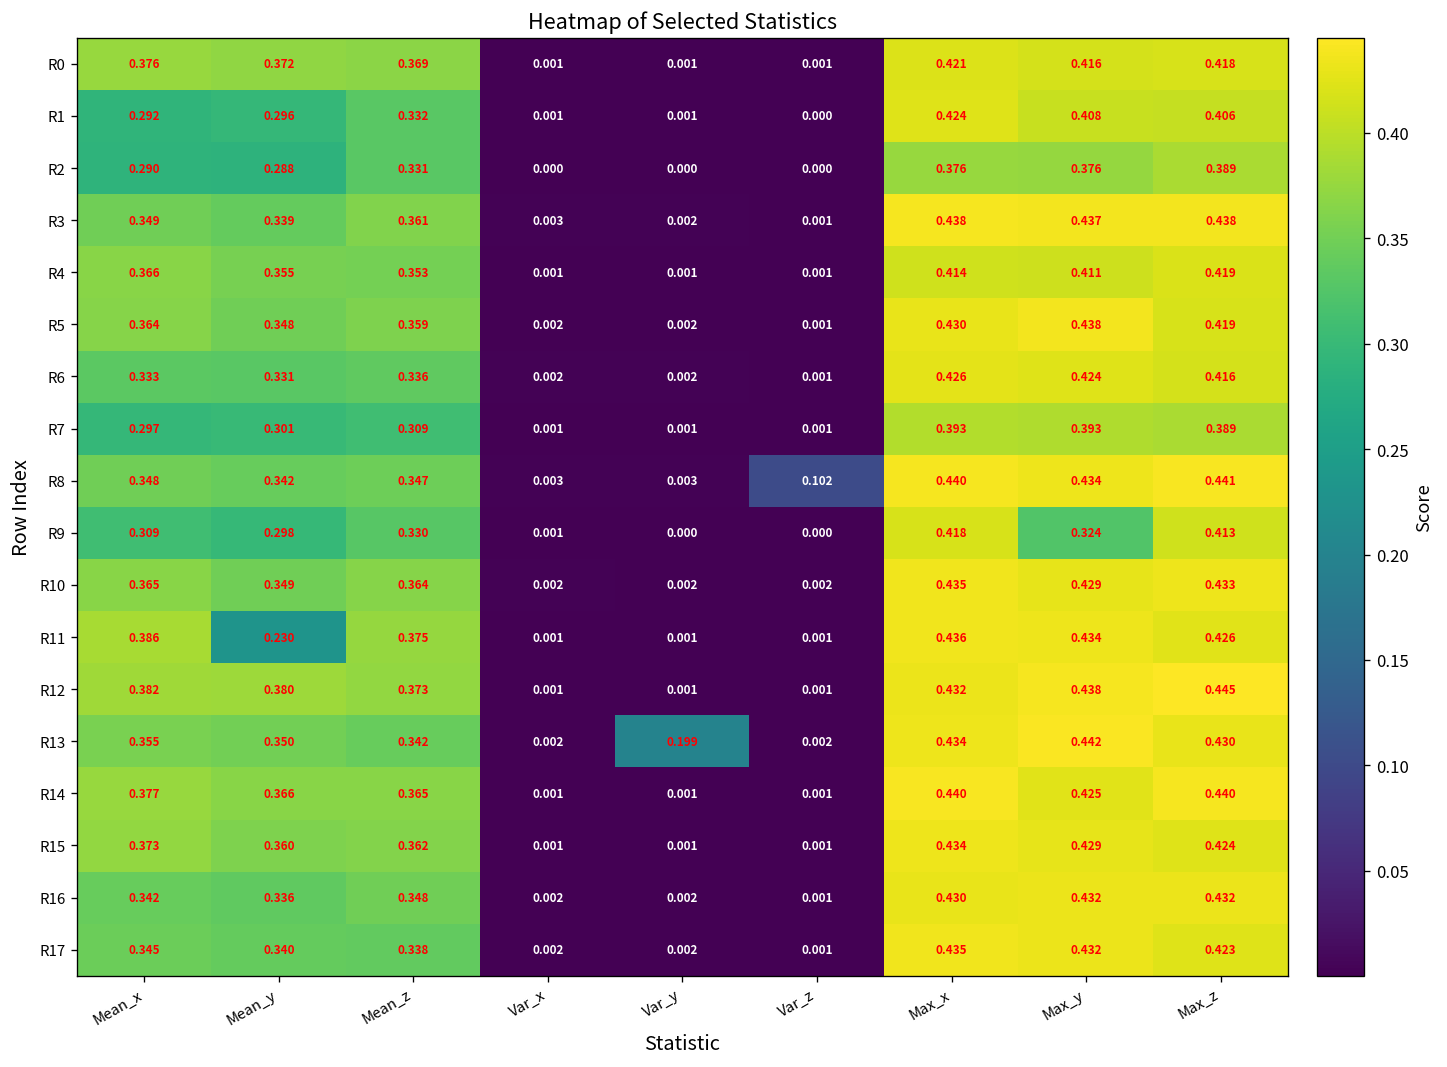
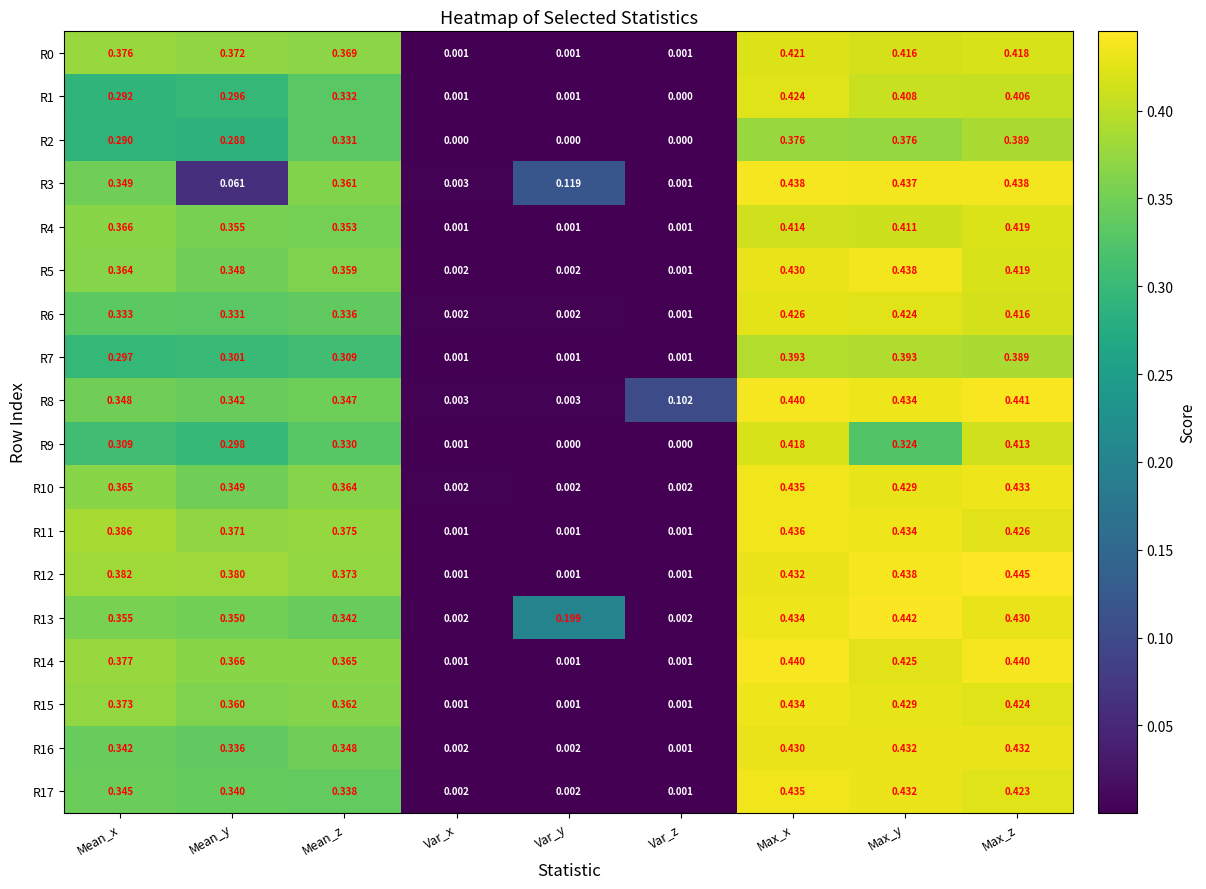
  {
    "R0": {
      "Mean_x": 0.376,
      "Mean_y": 0.372,
      "Mean_z": 0.369,
      "Var_x": 0.001,
      "Var_y": 0.001,
      "Var_z": 0.001,
      "Max_x": 0.421,
      "Max_y": 0.416,
      "Max_z": 0.418
    },
    "R1": {
      "Mean_x": 0.292,
      "Mean_y": 0.296,
      "Mean_z": 0.332,
      "Var_x": 0.001,
      "Var_y": 0.001,
      "Var_z": 0.000,
      "Max_x": 0.424,
      "Max_y": 0.408,
      "Max_z": 0.406
    },
    "R2": {
      "Mean_x": 0.290,
      "Mean_y": 0.288,
      "Mean_z": 0.331,
      "Var_x": 0.000,
      "Var_y": 0.000,
      "Var_z": 0.000,
      "Max_x": 0.376,
      "Max_y": 0.376,
      "Max_z": 0.389
    },
    "R3": {
      "Mean_x": 0.349,
-     "Mean_y": 0.339,
+     "Mean_y": 0.061,
      "Mean_z": 0.361,
      "Var_x": 0.003,
-     "Var_y": 0.002,
+     "Var_y": 0.119,
      "Var_z": 0.001,
      "Max_x": 0.438,
      "Max_y": 0.437,
      "Max_z": 0.438
    },
    "R4": {
      "Mean_x": 0.366,
      "Mean_y": 0.355,
      "Mean_z": 0.353,
      "Var_x": 0.001,
      "Var_y": 0.001,
      "Var_z": 0.001,
      "Max_x": 0.414,
      "Max_y": 0.411,
      "Max_z": 0.419
    },
    "R5": {
      "Mean_x": 0.364,
      "Mean_y": 0.348,
      "Mean_z": 0.359,
      "Var_x": 0.002,
      "Var_y": 0.002,
      "Var_z": 0.001,
      "Max_x": 0.430,
      "Max_y": 0.438,
      "Max_z": 0.419
    },
    "R6": {
      "Mean_x": 0.333,
      "Mean_y": 0.331,
      "Mean_z": 0.336,
      "Var_x": 0.002,
      "Var_y": 0.002,
      "Var_z": 0.001,
      "Max_x": 0.426,
      "Max_y": 0.424,
      "Max_z": 0.416
    },
    "R7": {
      "Mean_x": 0.297,
      "Mean_y": 0.301,
      "Mean_z": 0.309,
      "Var_x": 0.001,
      "Var_y": 0.001,
      "Var_z": 0.001,
      "Max_x": 0.393,
      "Max_y": 0.393,
      "Max_z": 0.389
    },
    "R8": {
      "Mean_x": 0.348,
      "Mean_y": 0.342,
      "Mean_z": 0.347,
      "Var_x": 0.003,
      "Var_y": 0.003,
      "Var_z": 0.102,
      "Max_x": 0.440,
      "Max_y": 0.434,
      "Max_z": 0.441
    },
    "R9": {
      "Mean_x": 0.309,
      "Mean_y": 0.298,
      "Mean_z": 0.330,
      "Var_x": 0.001,
      "Var_y": 0.000,
      "Var_z": 0.000,
      "Max_x": 0.418,
      "Max_y": 0.324,
      "Max_z": 0.413
    },
    "R10": {
      "Mean_x": 0.365,
      "Mean_y": 0.349,
      "Mean_z": 0.364,
      "Var_x": 0.002,
      "Var_y": 0.002,
      "Var_z": 0.002,
      "Max_x": 0.435,
      "Max_y": 0.429,
      "Max_z": 0.433
    },
    "R11": {
      "Mean_x": 0.386,
-     "Mean_y": 0.230,
+     "Mean_y": 0.371,
      "Mean_z": 0.375,
      "Var_x": 0.001,
      "Var_y": 0.001,
      "Var_z": 0.001,
      "Max_x": 0.436,
      "Max_y": 0.434,
      "Max_z": 0.426
    },
    "R12": {
      "Mean_x": 0.382,
      "Mean_y": 0.380,
      "Mean_z": 0.373,
      "Var_x": 0.001,
      "Var_y": 0.001,
      "Var_z": 0.001,
      "Max_x": 0.432,
      "Max_y": 0.438,
      "Max_z": 0.445
    },
    "R13": {
      "Mean_x": 0.355,
      "Mean_y": 0.350,
      "Mean_z": 0.342,
      "Var_x": 0.002,
      "Var_y": 0.199,
      "Var_z": 0.002,
      "Max_x": 0.434,
      "Max_y": 0.442,
      "Max_z": 0.430
    },
    "R14": {
      "Mean_x": 0.377,
      "Mean_y": 0.366,
      "Mean_z": 0.365,
      "Var_x": 0.001,
      "Var_y": 0.001,
      "Var_z": 0.001,
      "Max_x": 0.440,
      "Max_y": 0.425,
      "Max_z": 0.440
    },
    "R15": {
      "Mean_x": 0.373,
      "Mean_y": 0.360,
      "Mean_z": 0.362,
      "Var_x": 0.001,
      "Var_y": 0.001,
      "Var_z": 0.001,
      "Max_x": 0.434,
      "Max_y": 0.429,
      "Max_z": 0.424
    },
    "R16": {
      "Mean_x": 0.342,
      "Mean_y": 0.336,
      "Mean_z": 0.348,
      "Var_x": 0.002,
      "Var_y": 0.002,
      "Var_z": 0.001,
      "Max_x": 0.430,
      "Max_y": 0.432,
      "Max_z": 0.432
    },
    "R17": {
      "Mean_x": 0.345,
      "Mean_y": 0.340,
      "Mean_z": 0.338,
      "Var_x": 0.002,
      "Var_y": 0.002,
      "Var_z": 0.001,
      "Max_x": 0.435,
      "Max_y": 0.432,
      "Max_z": 0.423
    }
  }
